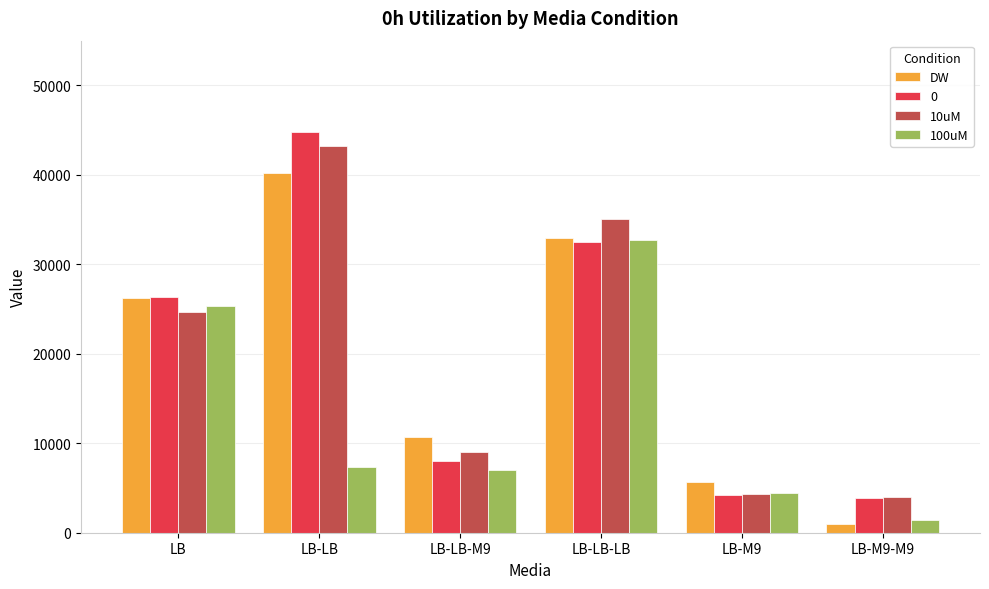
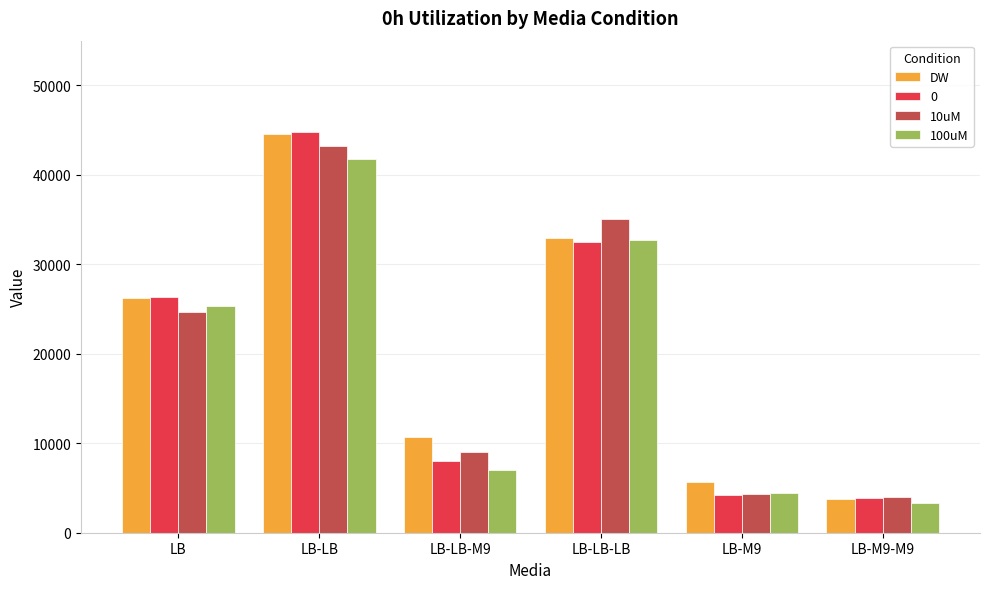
  {
    "DW": {
      "LB": 26000,
-     "LB-LB": 40000,
+     "LB-LB": 45000,
      "LB-LB-M9": 11000,
      "LB-LB-LB": 33000,
      "LB-M9": 6000,
-     "LB-M9-M9": 1000
+     "LB-M9-M9": 4000
    },
    "100uM": {
      "LB": 25000,
-     "LB-LB": 7000,
+     "LB-LB": 42000,
      "LB-LB-M9": 7000,
      "LB-LB-LB": 33000,
      "LB-M9": 4000,
-     "LB-M9-M9": 1000
+     "LB-M9-M9": 3000
    }
  }
